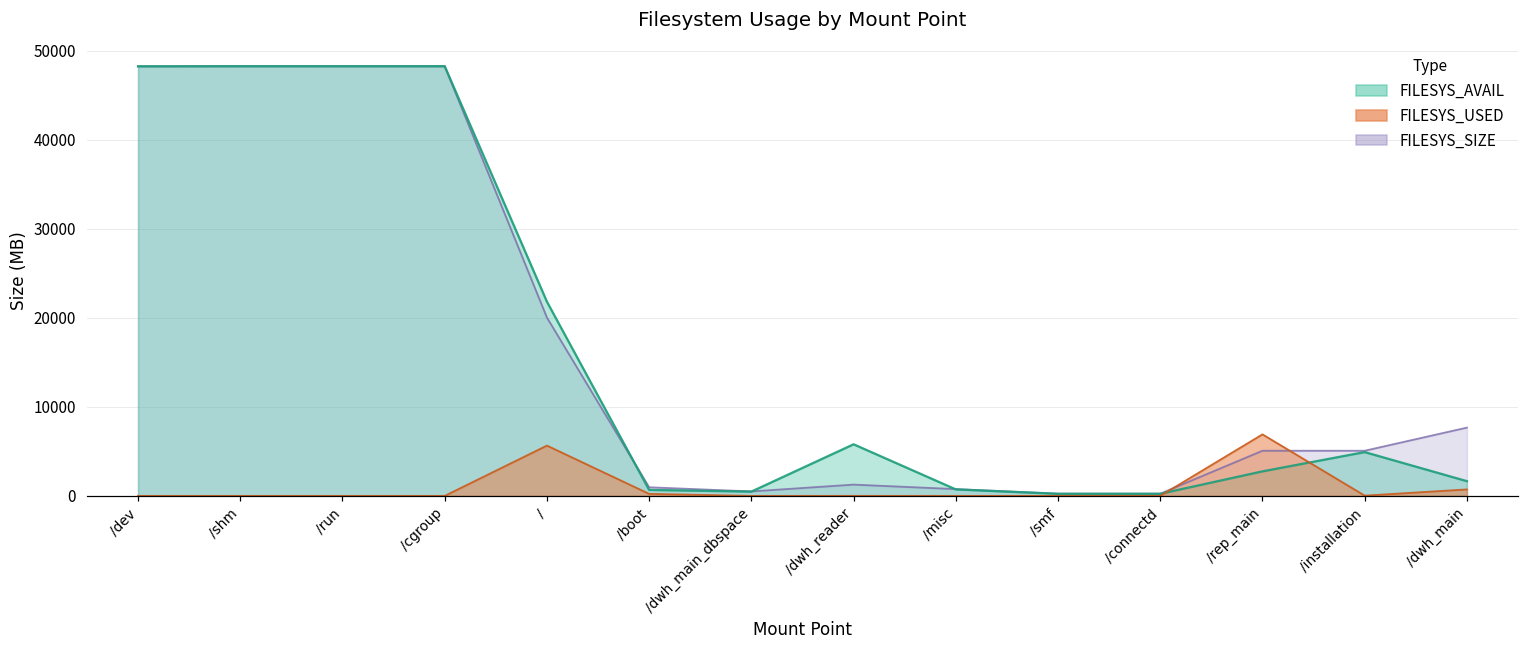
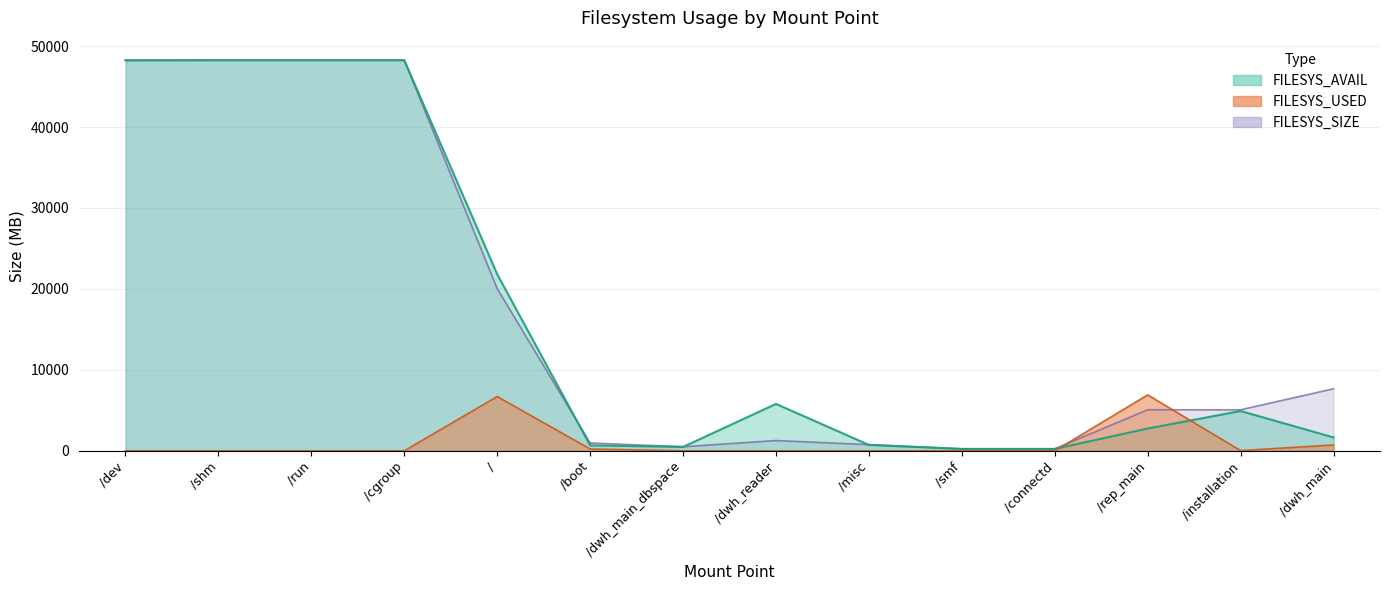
  {
    "FILESYS_SIZE": {
      "/": 20000,
      "/dwh_reader": 1000,
      "/rep_main": 5000,
      "/dwh_main": 8000
    },
    "FILESYS_AVAIL": {
      "/": 22000,
      "/dwh_reader": 6000,
      "/rep_main": 3000,
      "/dwh_main": 2000
    },
    "FILESYS_USED": {
      "/dev": 0,
      "/shm": 0,
      "/run": 0,
      "/cgroup": 0,
-     "/": 6000,
+     "/": 7000,
      "/boot": 0,
      "/dwh_main_dbspace": 0,
      "/dwh_reader": 0,
      "/misc": 0,
      "/rep_main": 7000,
      "/installation": 0,
      "/dwh_main": 1000
    }
  }
